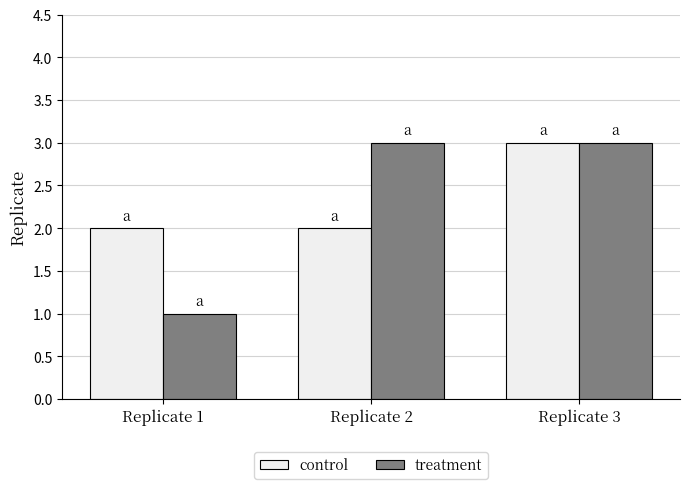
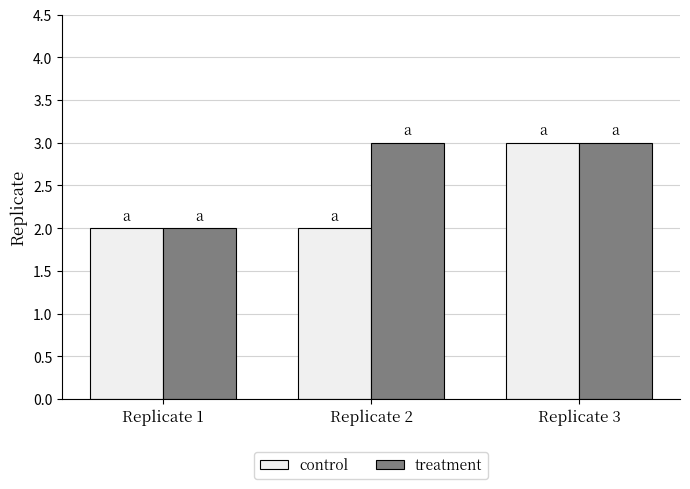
  {
    "control": {
      "Replicate 1": 2,
      "Replicate 2": 2,
      "Replicate 3": 3
    },
    "treatment": {
-     "Replicate 1": 1,
+     "Replicate 1": 2,
      "Replicate 2": 3,
      "Replicate 3": 3
    }
  }
